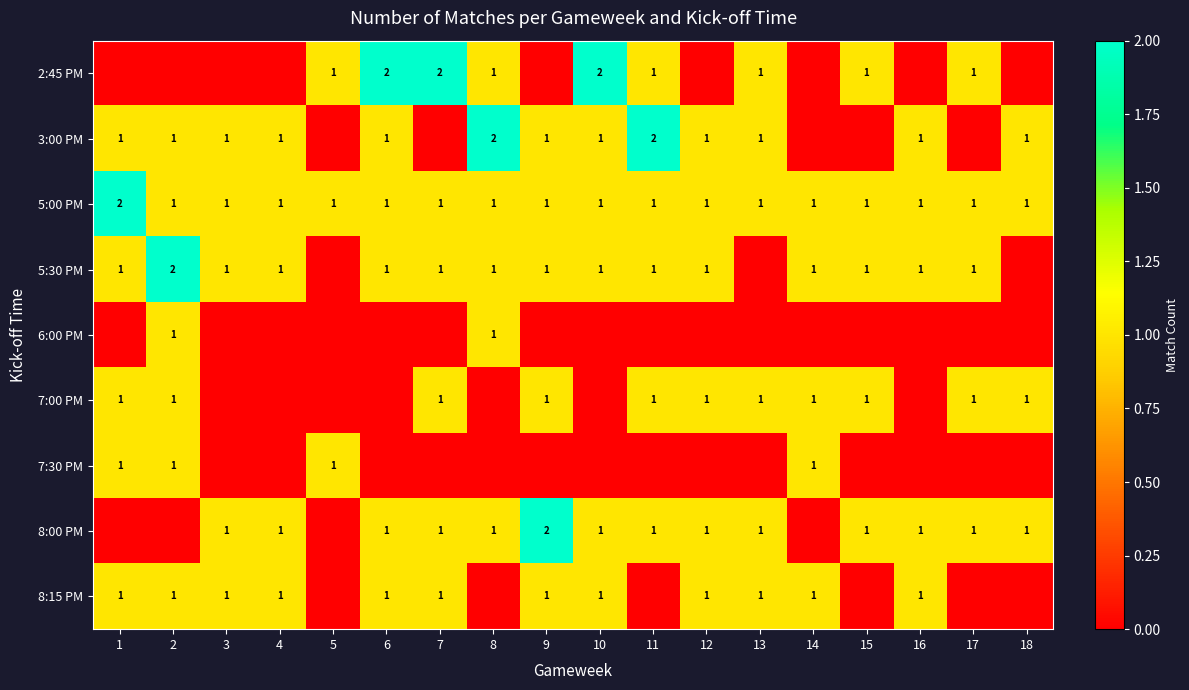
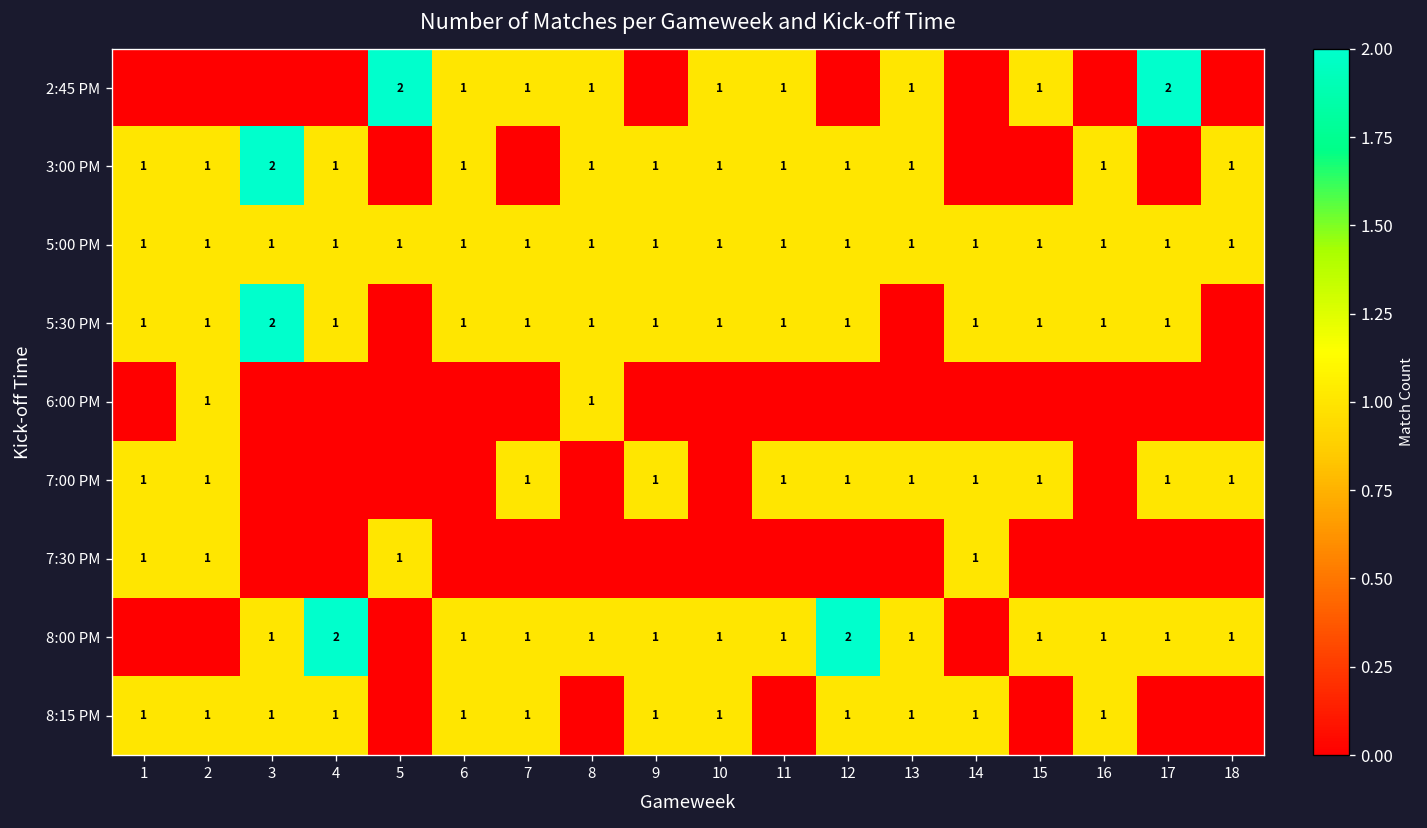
  {
    "2:45 PM": {
-     "5": 1,
-     "6": 2,
-     "7": 2,
+     "5": 2,
+     "6": 1,
+     "7": 1,
      "8": 1,
-     "10": 2,
+     "10": 1,
      "11": 1,
      "13": 1,
      "15": 1,
-     "17": 1
+     "17": 2
    },
    "3:00 PM": {
      "1": 1,
      "2": 1,
-     "3": 1,
+     "3": 2,
      "4": 1,
      "6": 1,
-     "8": 2,
+     "8": 1,
      "9": 1,
      "10": 1,
-     "11": 2,
+     "11": 1,
      "12": 1,
      "13": 1,
      "16": 1,
      "18": 1
    },
    "5:00 PM": {
-     "1": 2,
+     "1": 1,
      "2": 1,
      "3": 1,
      "4": 1,
      "5": 1,
      "6": 1,
      "7": 1,
      "8": 1,
      "9": 1,
      "10": 1,
      "11": 1,
      "12": 1,
      "13": 1,
      "14": 1,
      "15": 1,
      "16": 1,
      "17": 1,
      "18": 1
    },
    "5:30 PM": {
      "1": 1,
-     "2": 2,
-     "3": 1,
+     "2": 1,
+     "3": 2,
      "4": 1,
      "6": 1,
      "7": 1,
      "8": 1,
      "9": 1,
      "10": 1,
      "11": 1,
      "12": 1,
      "14": 1,
      "15": 1,
      "16": 1,
      "17": 1
    },
    "6:00 PM": {
      "2": 1,
      "8": 1
    },
    "7:00 PM": {
      "1": 1,
      "2": 1,
      "7": 1,
      "9": 1,
      "11": 1,
      "12": 1,
      "13": 1,
      "14": 1,
      "15": 1,
      "17": 1,
      "18": 1
    },
    "7:30 PM": {
      "1": 1,
      "2": 1,
      "5": 1,
      "14": 1
    },
    "8:00 PM": {
      "3": 1,
-     "4": 1,
+     "4": 2,
      "6": 1,
      "7": 1,
      "8": 1,
-     "9": 2,
+     "9": 1,
      "10": 1,
      "11": 1,
-     "12": 1,
+     "12": 2,
      "13": 1,
      "15": 1,
      "16": 1,
      "17": 1,
      "18": 1
    },
    "8:15 PM": {
      "1": 1,
      "2": 1,
      "3": 1,
      "4": 1,
      "6": 1,
      "7": 1,
      "9": 1,
      "10": 1,
      "12": 1,
      "13": 1,
      "14": 1,
      "16": 1
    }
  }
